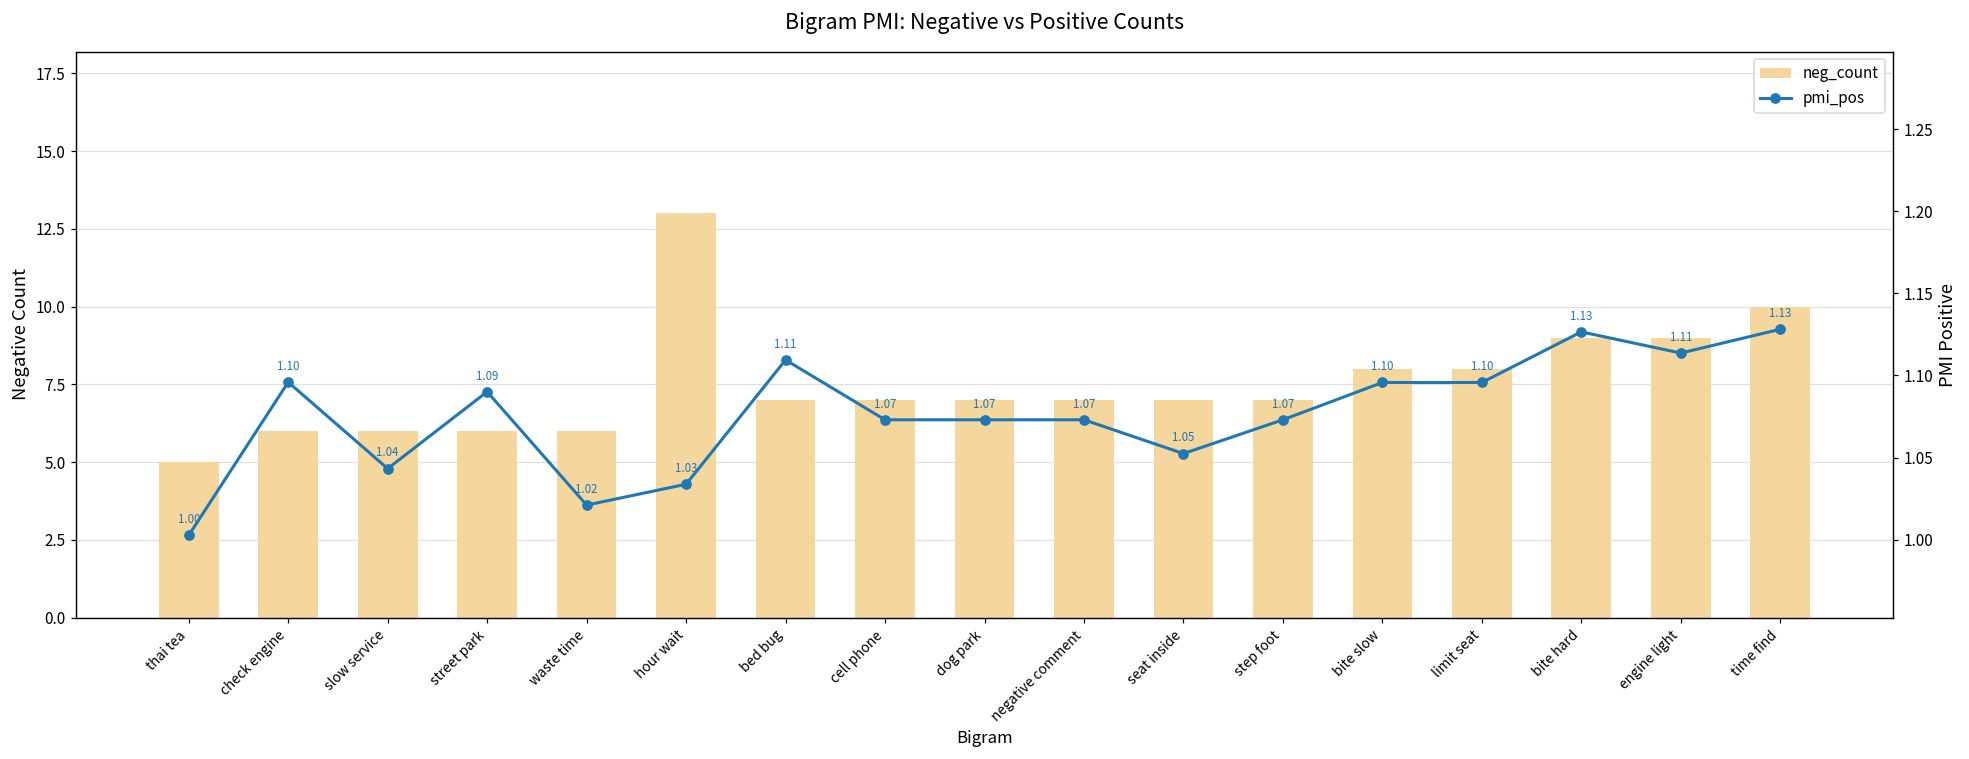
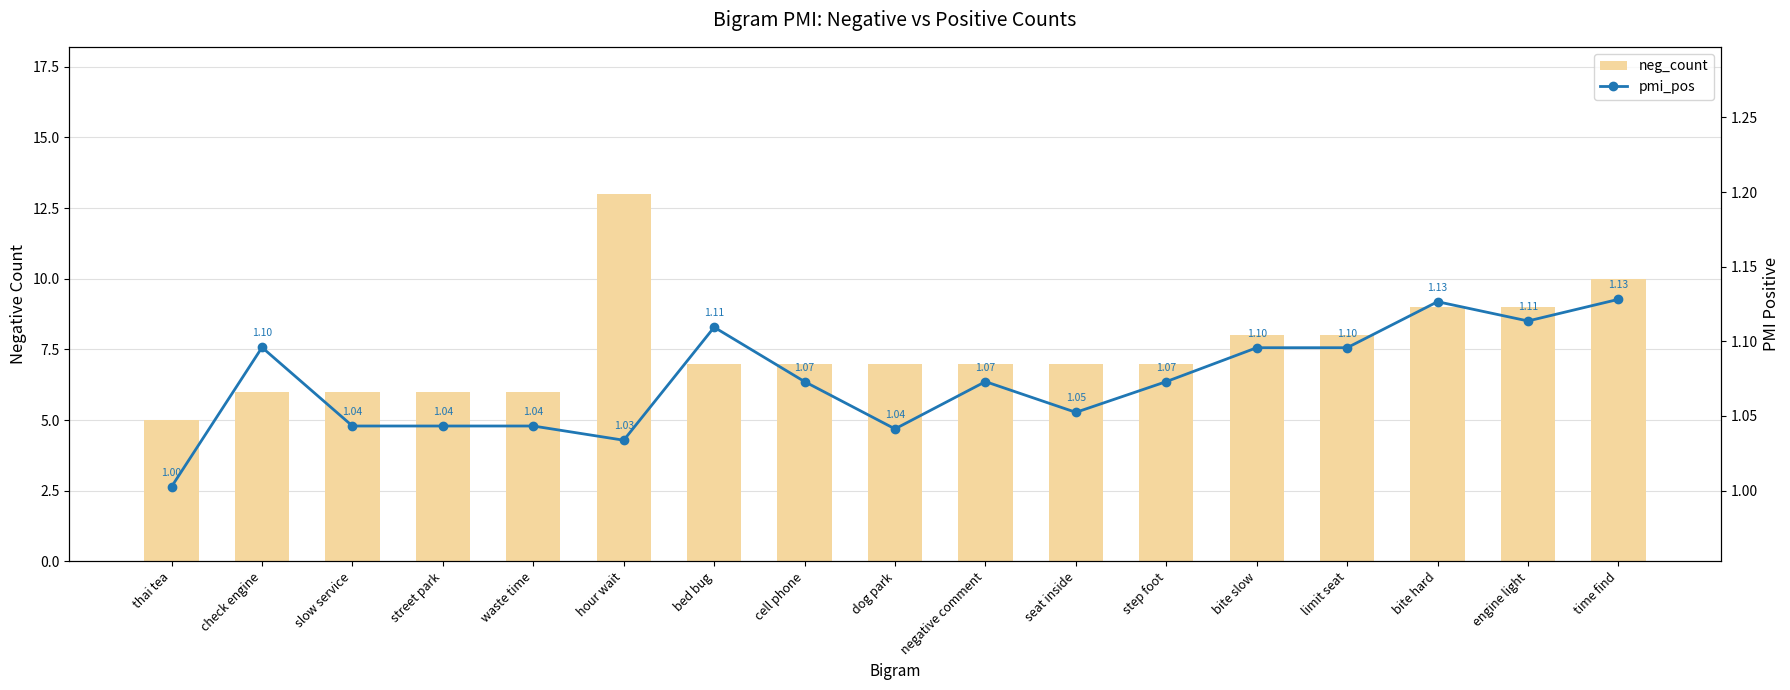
  {
    "pmi_pos": {
      "thai tea": 1.00,
      "check engine": 1.10,
      "slow service": 1.04,
-     "street park": 1.09,
-     "waste time": 1.02,
+     "street park": 1.04,
+     "waste time": 1.04,
      "hour wait": 1.03,
      "bed bug": 1.11,
      "cell phone": 1.07,
-     "dog park": 1.07,
+     "dog park": 1.04,
      "negative comment": 1.07,
      "seat inside": 1.05,
      "step foot": 1.07,
      "bite slow": 1.10,
      "limit seat": 1.10,
      "bite hard": 1.13,
      "engine light": 1.11,
      "time find": 1.13
    }
  }
